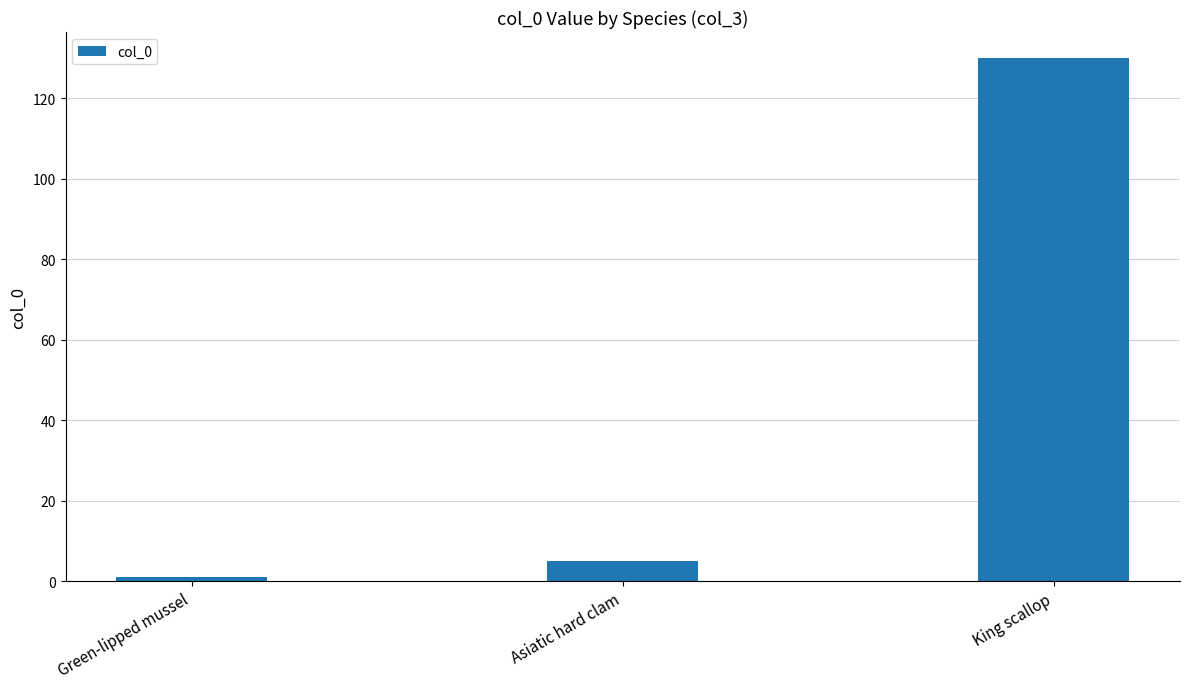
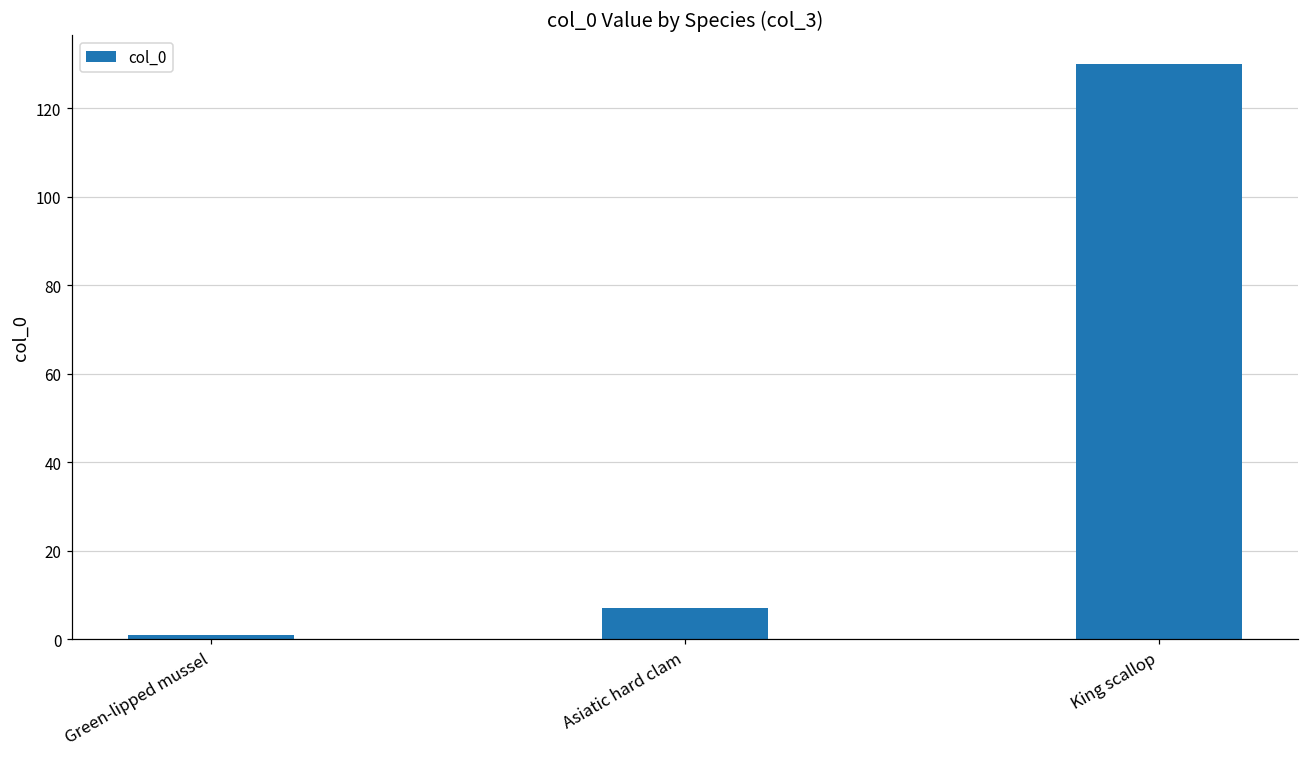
  {
    "Green-lipped mussel": 1,
-   "Asiatic hard clam": 5,
+   "Asiatic hard clam": 7,
    "King scallop": 130
  }
